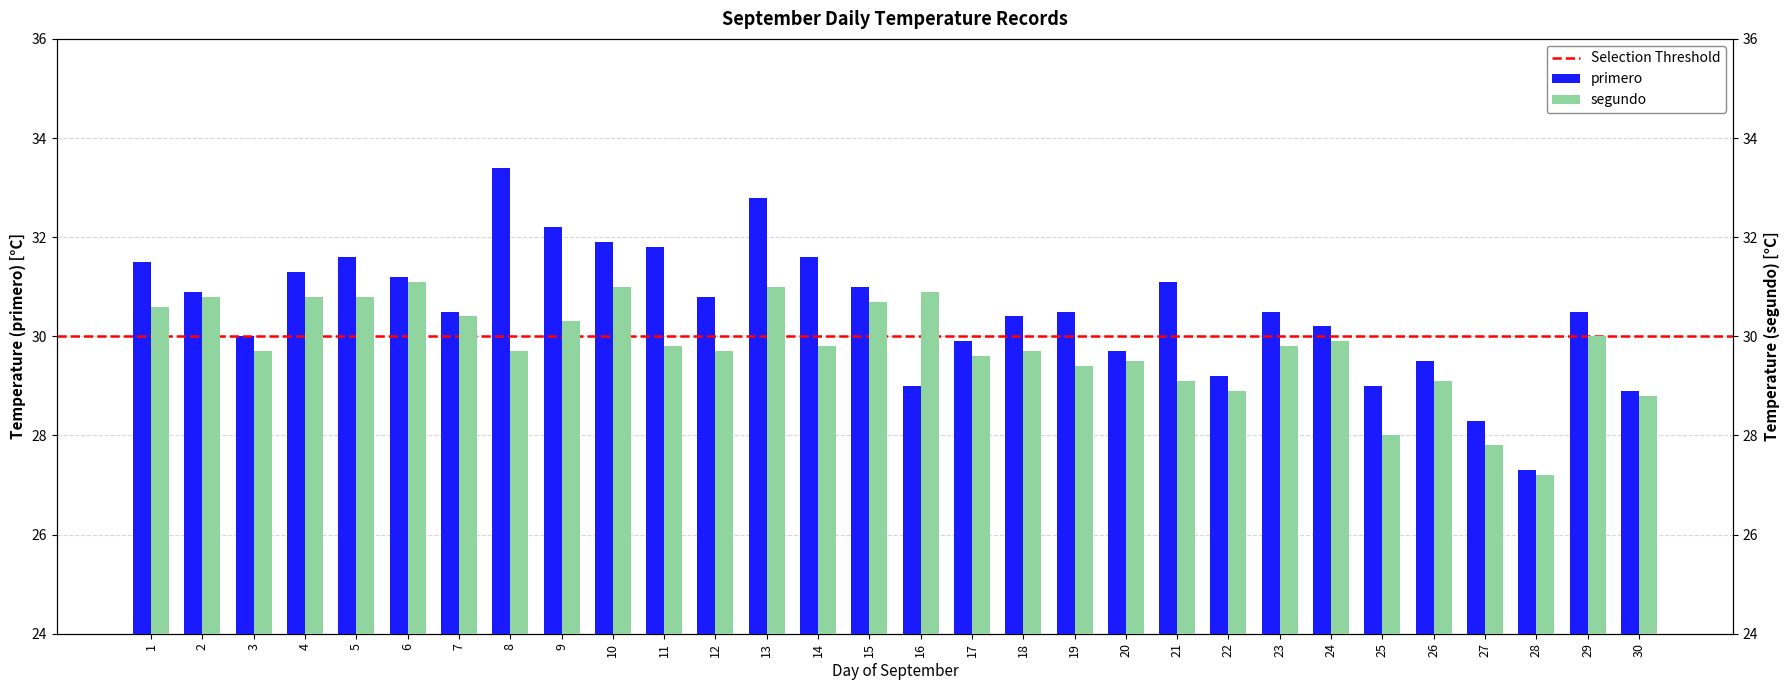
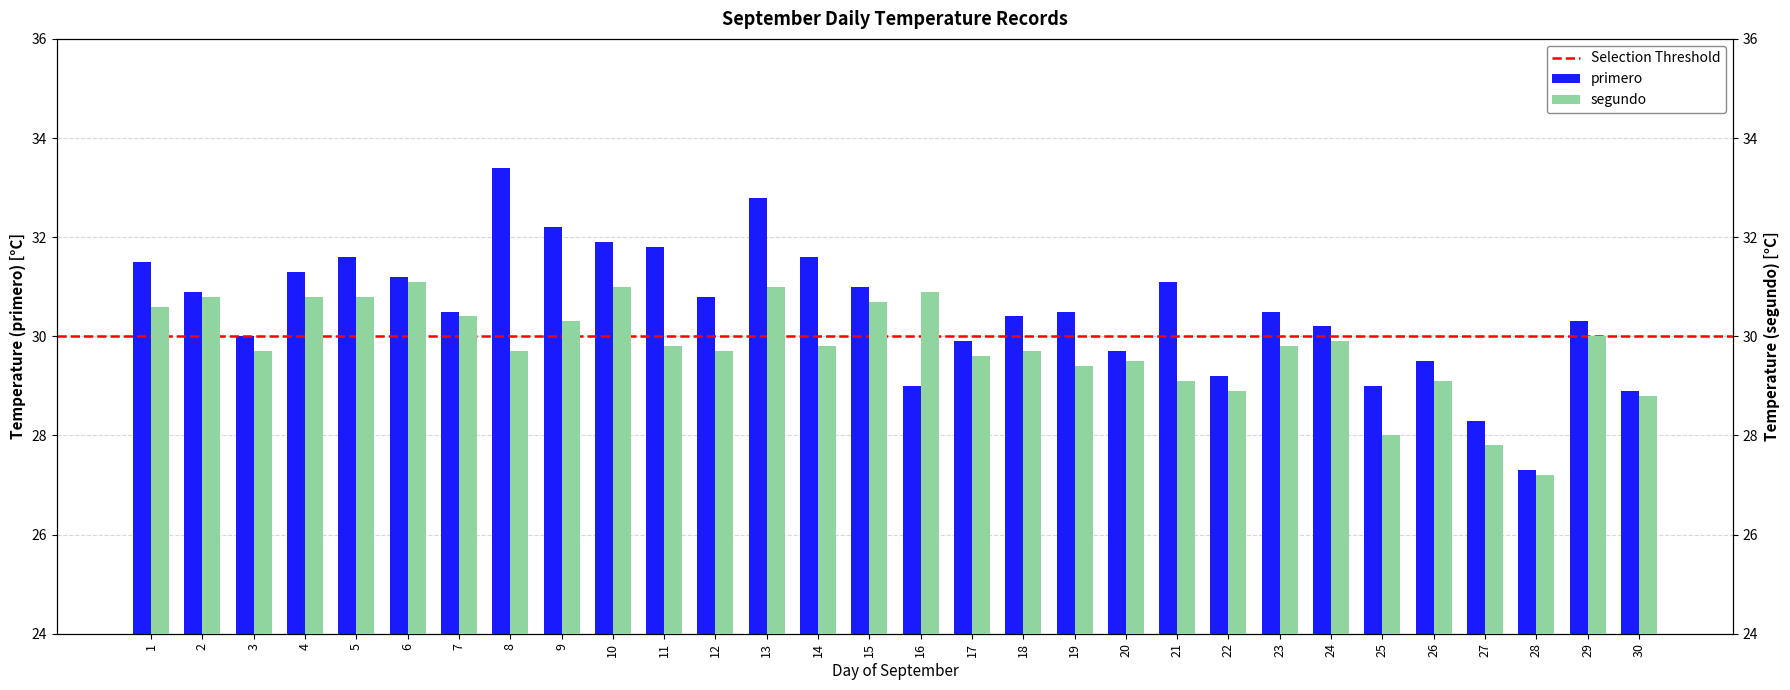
  {
    "primero": {
      "1": 31.5,
      "2": 30.9,
      "3": 30.0,
      "4": 31.3,
      "5": 31.6,
      "6": 31.2,
      "7": 30.5,
      "8": 33.4,
      "9": 32.2,
      "10": 31.9,
      "11": 31.8,
      "12": 30.8,
      "13": 32.8,
      "14": 31.6,
      "15": 31.0,
      "16": 29.0,
      "17": 29.9,
      "18": 30.4,
      "19": 30.5,
      "20": 29.7,
      "21": 31.1,
      "22": 29.2,
      "23": 30.5,
      "24": 30.2,
      "25": 29.0,
      "26": 29.5,
      "27": 28.3,
      "28": 27.3,
-     "29": 30.5,
+     "29": 30.3,
      "30": 28.9
    },
    "segundo": {
      "1": 30.6,
      "2": 30.8,
      "3": 29.7,
      "4": 30.8,
      "5": 30.8,
      "6": 31.1,
      "7": 30.4,
      "8": 29.7,
      "9": 30.3,
      "10": 31.0,
      "11": 29.8,
      "12": 29.7,
      "13": 31.0,
      "14": 29.8,
      "15": 30.7,
      "16": 30.9,
      "17": 29.6,
      "18": 29.7,
      "19": 29.4,
      "20": 29.5,
      "21": 29.1,
      "22": 28.9,
      "23": 29.8,
      "24": 29.9,
      "25": 28.0,
      "26": 29.1,
      "27": 27.8,
      "28": 27.2,
      "29": 30.0,
      "30": 28.8
    }
  }
